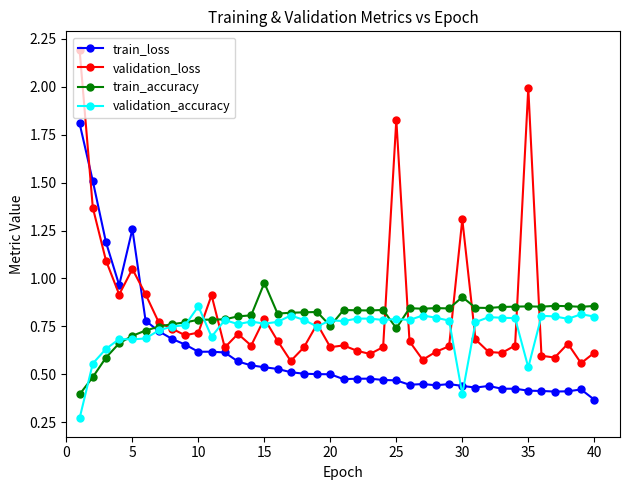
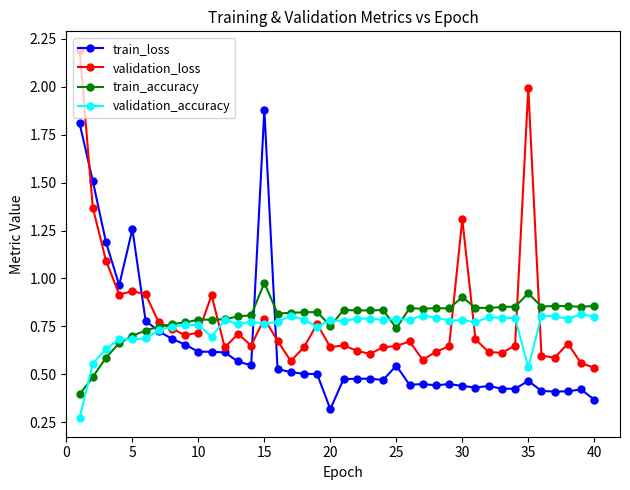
  {
    "train_loss": {
      "5": 1.26,
      "10": 0.62,
-     "15": 0.54,
-     "20": 0.50,
-     "25": 0.47,
+     "15": 1.88,
+     "20": 0.32,
+     "25": 0.55,
      "30": 0.44,
-     "35": 0.41,
+     "35": 0.47,
      "40": 0.37
    },
    "validation_loss": {
-     "5": 1.05,
+     "5": 0.93,
      "10": 0.72,
      "15": 0.79,
      "20": 0.64,
-     "25": 1.83,
+     "25": 0.65,
      "30": 1.31,
      "35": 1.99,
-     "40": 0.61
+     "40": 0.53
    },
    "train_accuracy": {
      "5": 0.70,
      "10": 0.78,
      "15": 0.98,
      "20": 0.75,
      "25": 0.74,
      "30": 0.90,
-     "35": 0.85,
+     "35": 0.92,
      "40": 0.86
    },
    "validation_accuracy": {
      "5": 0.68,
-     "10": 0.85,
+     "10": 0.76,
      "15": 0.76,
      "20": 0.78,
      "25": 0.79,
-     "30": 0.40,
+     "30": 0.78,
      "35": 0.54,
      "40": 0.80
    }
  }
